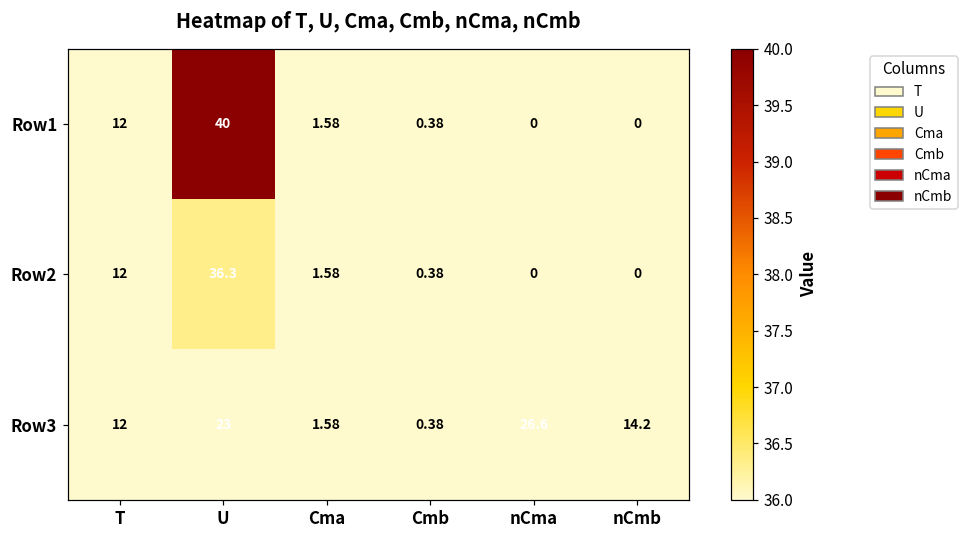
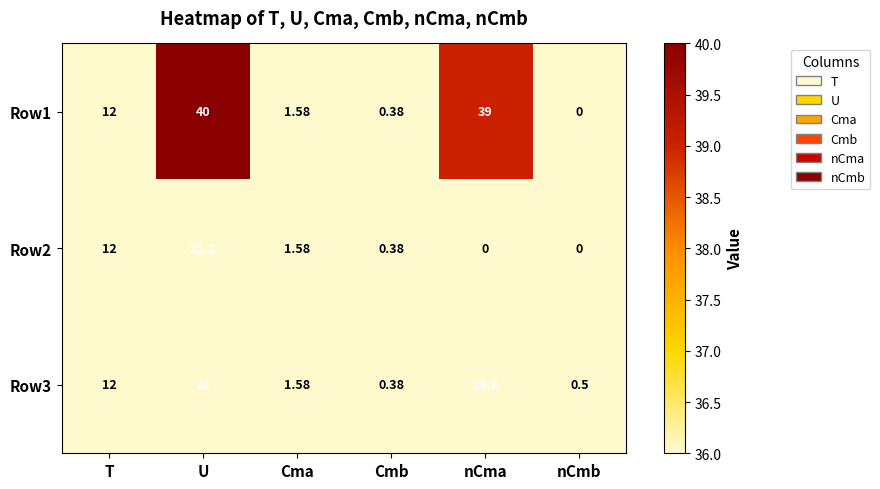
  {
    "Row1": {
      "T": 12,
      "U": 40,
      "Cma": 1.58,
      "Cmb": 0.38,
-     "nCma": 0,
+     "nCma": 39,
      "nCmb": 0
    },
    "Row2": {
      "T": 12,
-     "U": 36.3,
+     "U": 22.1,
      "Cma": 1.58,
      "Cmb": 0.38,
      "nCma": 0,
      "nCmb": 0
    },
    "Row3": {
      "T": 12,
      "U": 23,
      "Cma": 1.58,
      "Cmb": 0.38,
      "nCma": 26.6,
-     "nCmb": 14.2
+     "nCmb": 0.5
    }
  }
